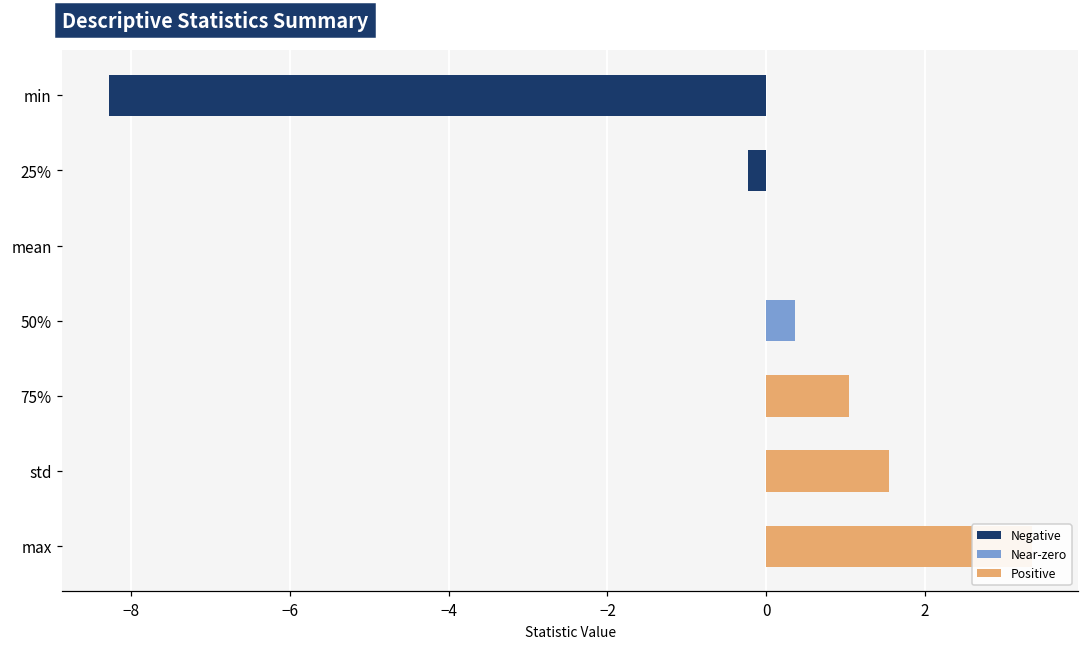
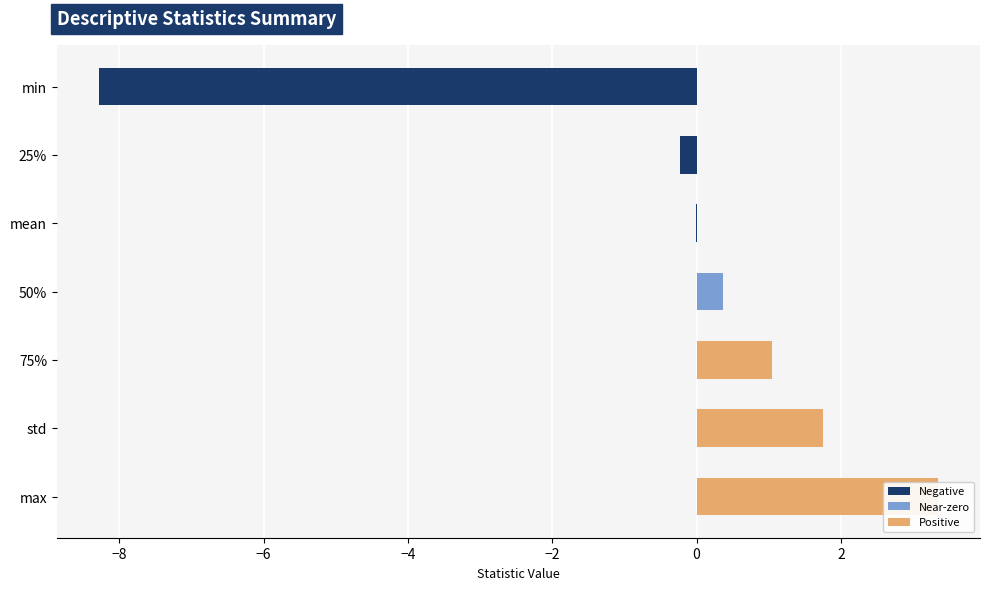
  {
    "min": -8.3,
    "25%": -0.2,
    "50%": 0.4,
    "75%": 1.0,
-   "std": 1.5
+   "std": 1.7
  }
